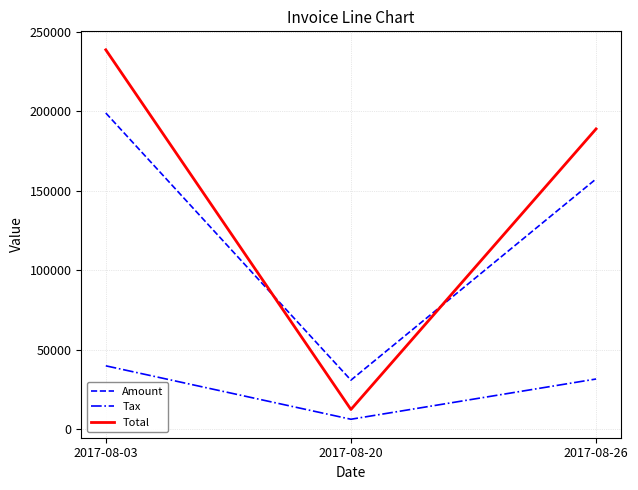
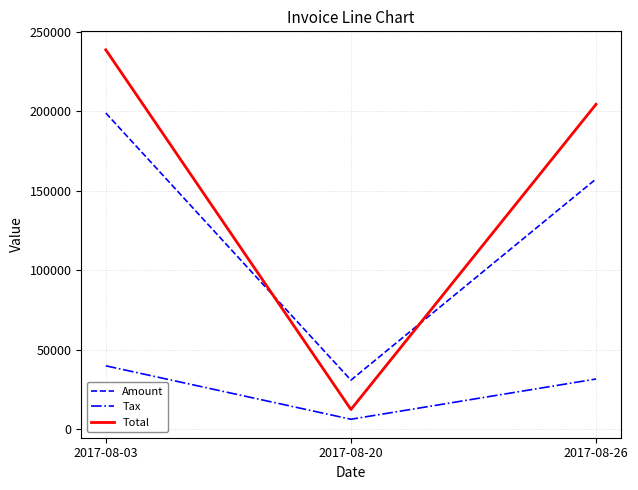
  {
    "Total": {
      "2017-08-03": 239000,
      "2017-08-20": 12000,
-     "2017-08-26": 189000
+     "2017-08-26": 204000
    }
  }
